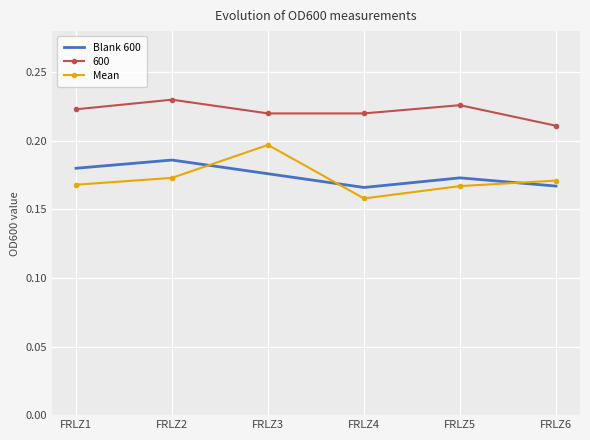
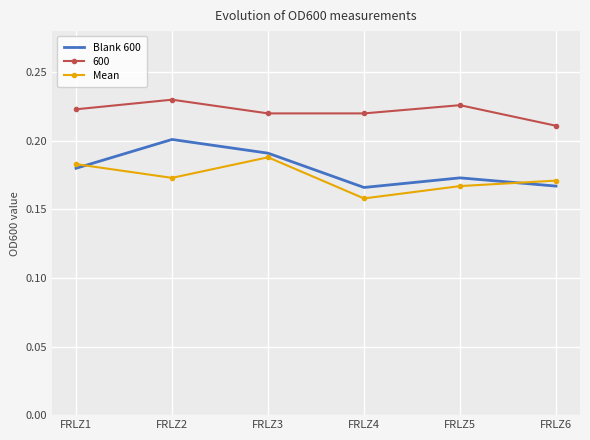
  {
    "Blank 600": {
      "FRLZ1": 0.180,
-     "FRLZ2": 0.186,
-     "FRLZ3": 0.176,
+     "FRLZ2": 0.201,
+     "FRLZ3": 0.191,
      "FRLZ4": 0.166,
      "FRLZ5": 0.173,
      "FRLZ6": 0.167
    },
    "600": {
      "FRLZ1": 0.223,
      "FRLZ2": 0.230,
      "FRLZ3": 0.220,
      "FRLZ4": 0.220,
      "FRLZ5": 0.226,
      "FRLZ6": 0.211
    },
    "Mean": {
-     "FRLZ1": 0.168,
+     "FRLZ1": 0.183,
      "FRLZ2": 0.173,
-     "FRLZ3": 0.197,
+     "FRLZ3": 0.188,
      "FRLZ4": 0.158,
      "FRLZ5": 0.167,
      "FRLZ6": 0.171
    }
  }
